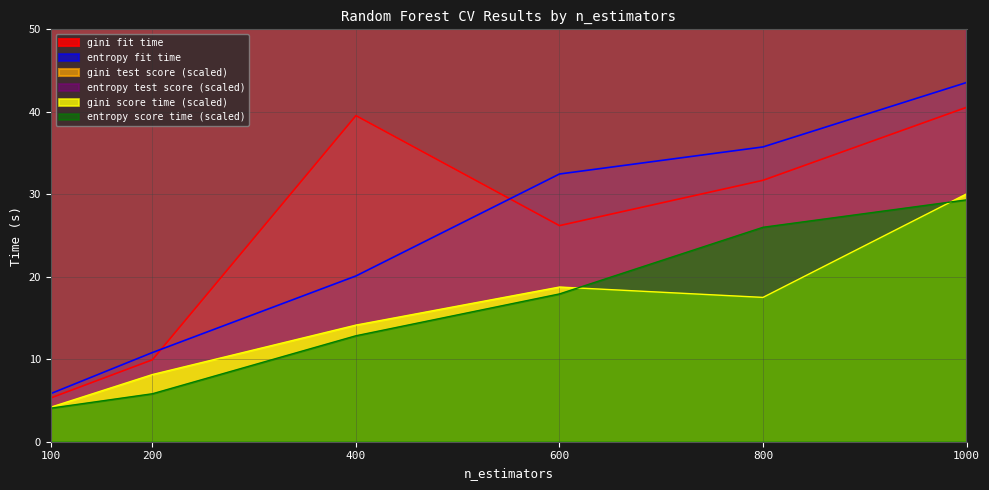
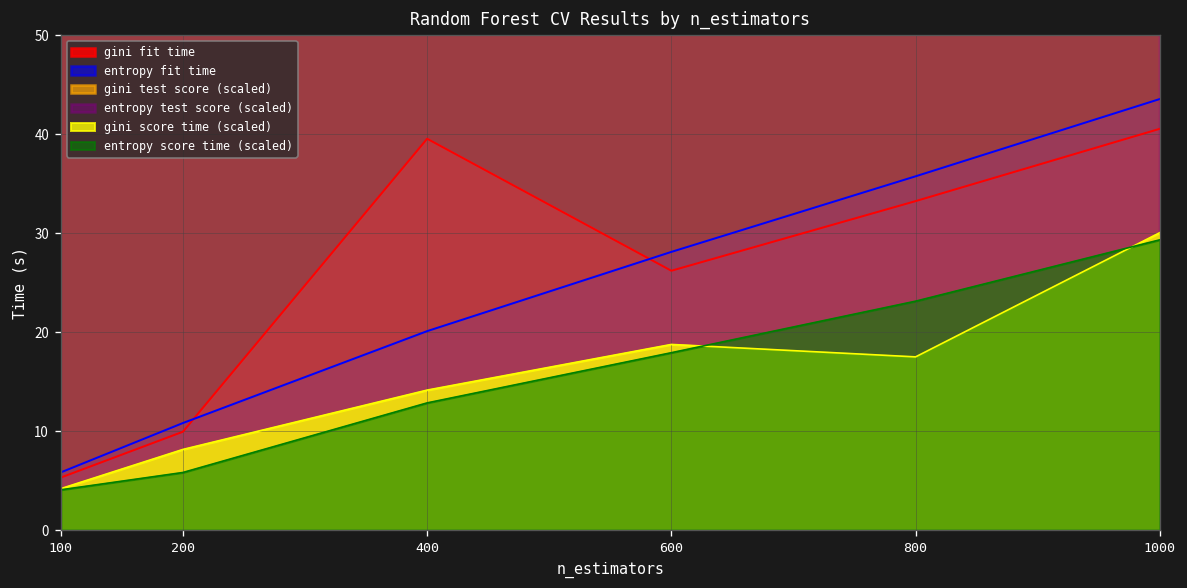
  {
    "gini fit time": {
      "100": 5,
      "200": 10,
      "400": 40,
      "600": 26,
-     "800": 32,
+     "800": 33,
      "1000": 41
    },
    "entropy fit time": {
      "100": 6,
      "200": 11,
      "400": 20,
-     "600": 32,
+     "600": 28,
      "800": 36,
      "1000": 44
    },
    "gini score time (scaled)": {
      "200": 8,
      "400": 14,
      "600": 19,
      "800": 17,
      "1000": 30
    },
    "entropy score time (scaled)": {
      "200": 6,
      "400": 13,
      "600": 18,
-     "800": 26,
+     "800": 23,
      "1000": 29
    }
  }
